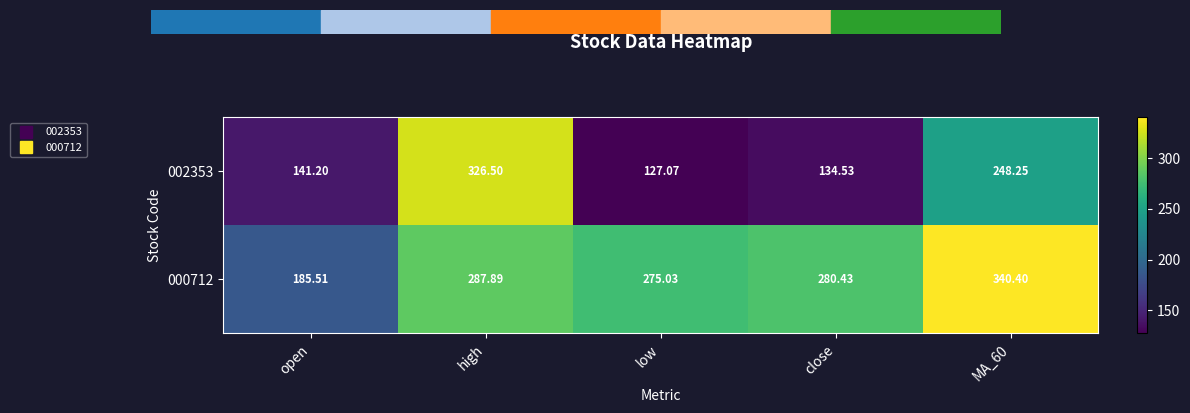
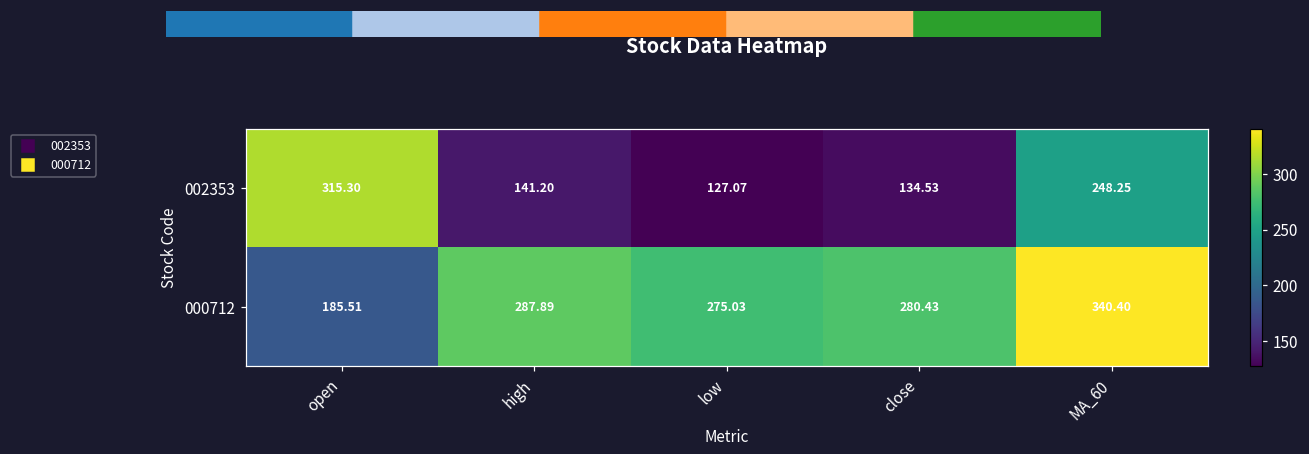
  {
    "002353": {
-     "open": 141.20,
-     "high": 326.50,
+     "open": 315.30,
+     "high": 141.20,
      "low": 127.07,
      "close": 134.53,
      "MA_60": 248.25
    },
    "000712": {
      "open": 185.51,
      "high": 287.89,
      "low": 275.03,
      "close": 280.43,
      "MA_60": 340.40
    }
  }
